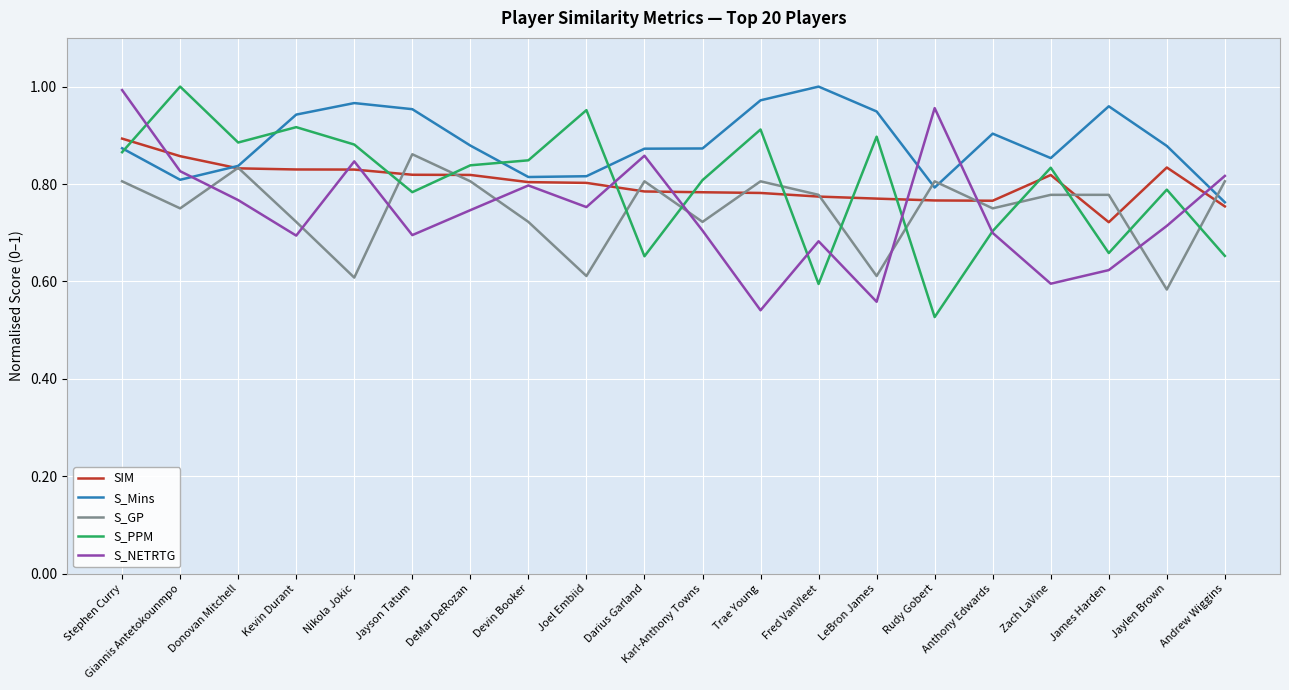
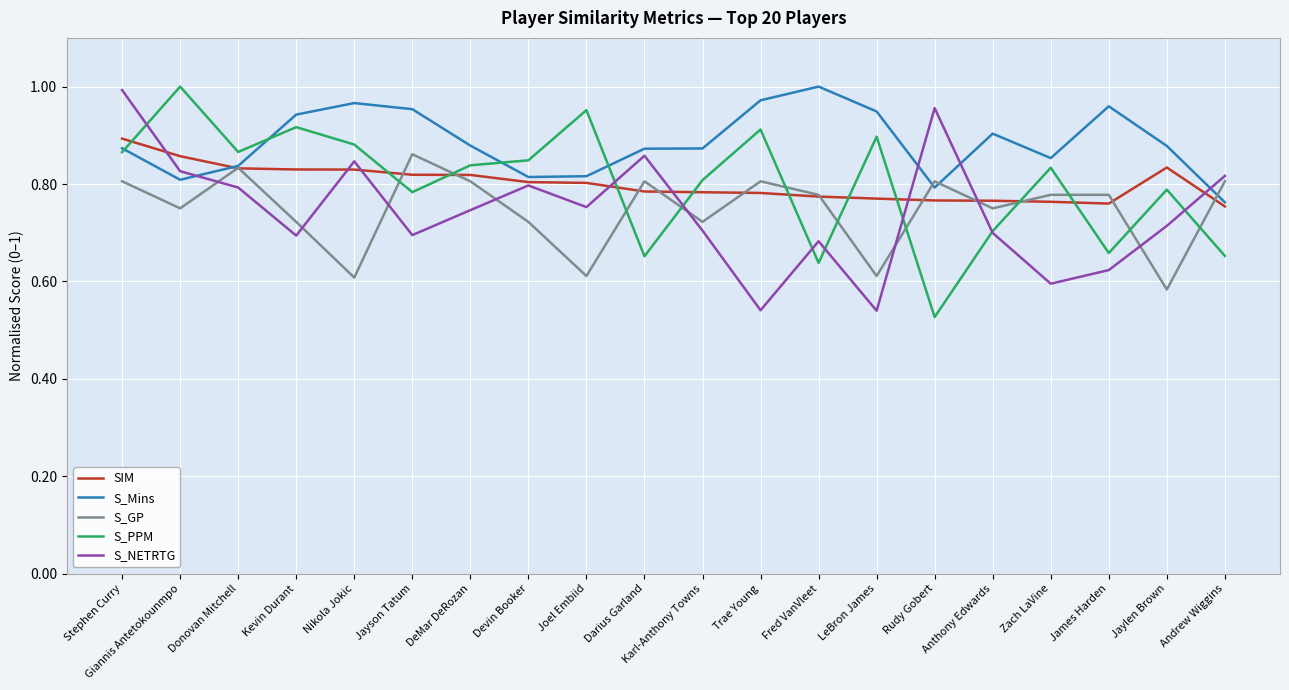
  {
    "SIM": {
      "Stephen Curry": 0.89,
      "Giannis Antetokounmpo": 0.86,
      "Kevin Durant": 0.83,
      "Nikola Jokic": 0.83,
      "Jayson Tatum": 0.82,
      "DeMar DeRozan": 0.82,
      "Devin Booker": 0.80,
      "Joel Embiid": 0.80,
      "Darius Garland": 0.78,
      "Karl-Anthony Towns": 0.78,
      "Trae Young": 0.78,
      "LeBron James": 0.77,
      "Rudy Gobert": 0.77,
      "Anthony Edwards": 0.77,
-     "Zach LaVine": 0.82,
-     "James Harden": 0.72,
+     "Zach LaVine": 0.76,
+     "James Harden": 0.76,
      "Jaylen Brown": 0.83,
      "Andrew Wiggins": 0.75
    },
    "S_Mins": {
      "Stephen Curry": 0.87,
      "Giannis Antetokounmpo": 0.81,
      "Kevin Durant": 0.94,
      "Nikola Jokic": 0.97,
      "Jayson Tatum": 0.95,
      "DeMar DeRozan": 0.88,
      "Devin Booker": 0.81,
      "Joel Embiid": 0.82,
      "Darius Garland": 0.87,
      "Karl-Anthony Towns": 0.87,
      "Trae Young": 0.97,
      "Fred VanVleet": 1.00,
      "LeBron James": 0.95,
      "Rudy Gobert": 0.79,
      "Anthony Edwards": 0.90,
      "Zach LaVine": 0.85,
      "James Harden": 0.96,
      "Jaylen Brown": 0.88,
      "Andrew Wiggins": 0.76
    },
    "S_GP": {
      "Stephen Curry": 0.81,
      "Giannis Antetokounmpo": 0.75,
      "Kevin Durant": 0.72,
      "Nikola Jokic": 0.61,
      "Jayson Tatum": 0.86,
      "DeMar DeRozan": 0.81,
      "Devin Booker": 0.72,
      "Joel Embiid": 0.61,
      "Darius Garland": 0.81,
      "Karl-Anthony Towns": 0.72,
      "Trae Young": 0.81,
      "LeBron James": 0.61,
      "Rudy Gobert": 0.81,
      "Anthony Edwards": 0.75,
      "Zach LaVine": 0.78,
      "James Harden": 0.78,
      "Jaylen Brown": 0.58,
      "Andrew Wiggins": 0.81
    },
    "S_PPM": {
      "Stephen Curry": 0.87,
      "Giannis Antetokounmpo": 1.00,
-     "Donovan Mitchell": 0.89,
+     "Donovan Mitchell": 0.87,
      "Kevin Durant": 0.92,
      "Nikola Jokic": 0.88,
      "Jayson Tatum": 0.78,
      "DeMar DeRozan": 0.84,
      "Devin Booker": 0.85,
      "Joel Embiid": 0.95,
      "Darius Garland": 0.65,
      "Karl-Anthony Towns": 0.81,
      "Trae Young": 0.91,
-     "Fred VanVleet": 0.59,
+     "Fred VanVleet": 0.64,
      "LeBron James": 0.90,
      "Rudy Gobert": 0.53,
      "Zach LaVine": 0.83,
      "James Harden": 0.66,
      "Jaylen Brown": 0.79,
      "Andrew Wiggins": 0.65
    },
    "S_NETRTG": {
      "Stephen Curry": 0.99,
      "Giannis Antetokounmpo": 0.83,
-     "Donovan Mitchell": 0.77,
+     "Donovan Mitchell": 0.79,
      "Kevin Durant": 0.69,
      "Nikola Jokic": 0.85,
      "Jayson Tatum": 0.70,
      "DeMar DeRozan": 0.75,
      "Devin Booker": 0.80,
      "Joel Embiid": 0.75,
      "Darius Garland": 0.86,
      "Karl-Anthony Towns": 0.70,
      "Trae Young": 0.54,
      "Fred VanVleet": 0.68,
-     "LeBron James": 0.56,
+     "LeBron James": 0.54,
      "Rudy Gobert": 0.96,
      "Zach LaVine": 0.60,
      "James Harden": 0.62,
      "Jaylen Brown": 0.71,
      "Andrew Wiggins": 0.82
    }
  }
